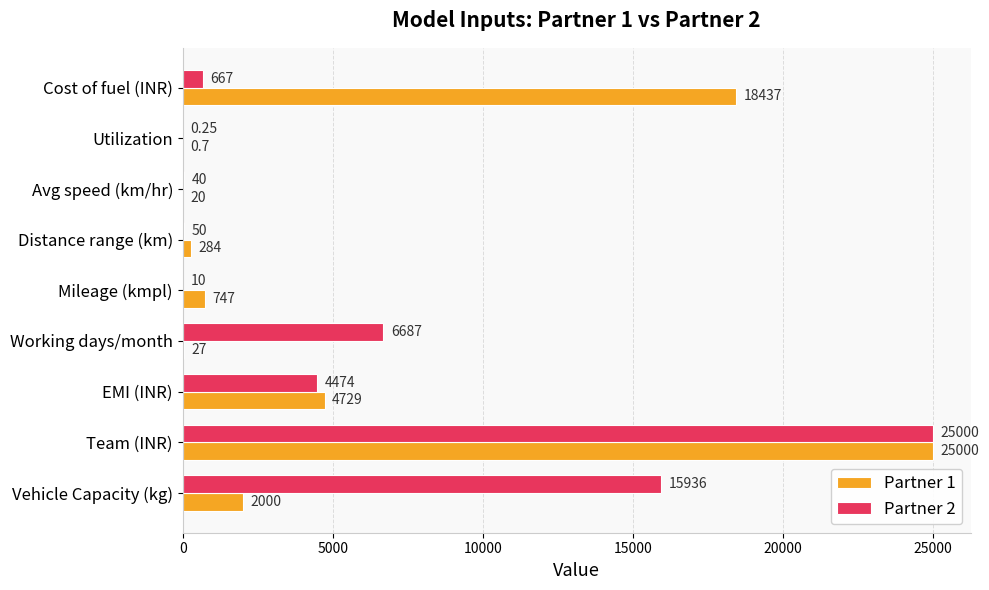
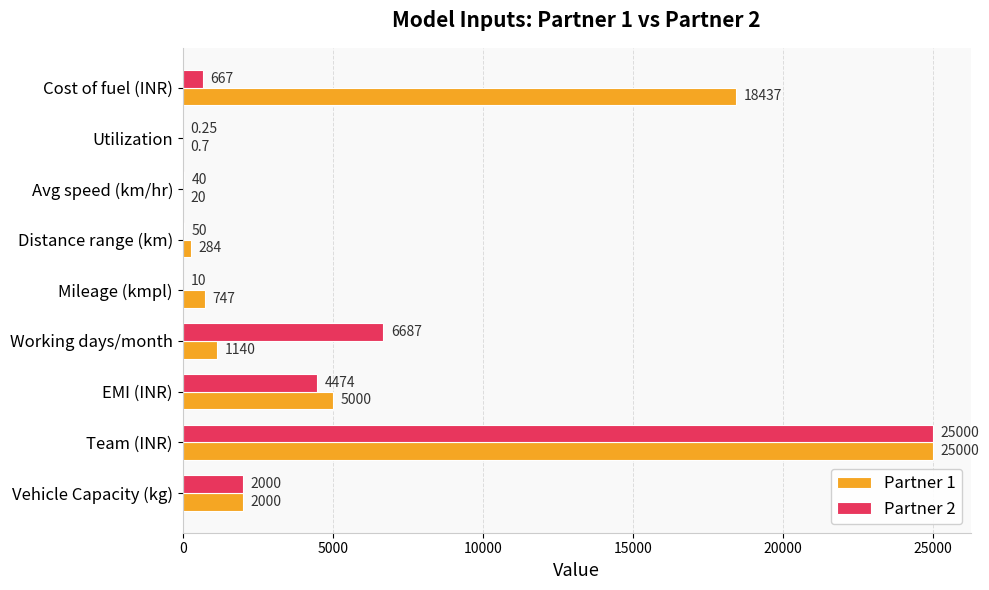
  {
    "Partner 1": {
      "Cost of fuel (INR)": 18437,
      "Utilization": 0.7,
      "Avg speed (km/hr)": 20,
      "Distance range (km)": 284,
      "Mileage (kmpl)": 747,
-     "Working days/month": 27,
-     "EMI (INR)": 4729,
+     "Working days/month": 1140,
+     "EMI (INR)": 5000,
      "Team (INR)": 25000,
      "Vehicle Capacity (kg)": 2000
    },
    "Partner 2": {
      "Cost of fuel (INR)": 667,
      "Utilization": 0.25,
      "Avg speed (km/hr)": 40,
      "Distance range (km)": 50,
      "Mileage (kmpl)": 10,
      "Working days/month": 6687,
      "EMI (INR)": 4474,
      "Team (INR)": 25000,
-     "Vehicle Capacity (kg)": 15936
+     "Vehicle Capacity (kg)": 2000
    }
  }
